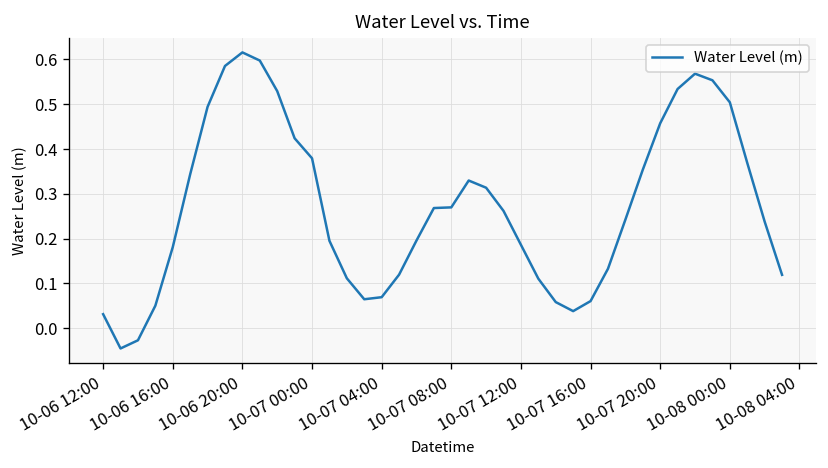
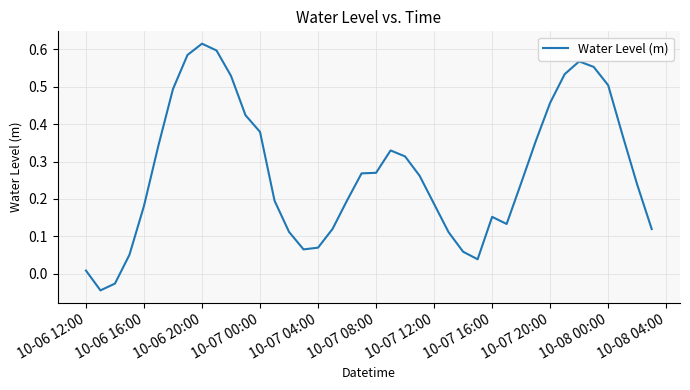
  {
-   "10-06 12:00": 0.03,
+   "10-06 12:00": 0.01,
    "10-06 16:00": 0.18,
    "10-06 20:00": 0.62,
    "10-07 00:00": 0.38,
    "10-07 04:00": 0.07,
    "10-07 08:00": 0.27,
    "10-07 12:00": 0.19,
-   "10-07 16:00": 0.06,
+   "10-07 16:00": 0.15,
    "10-07 20:00": 0.46,
    "10-08 00:00": 0.50
  }
